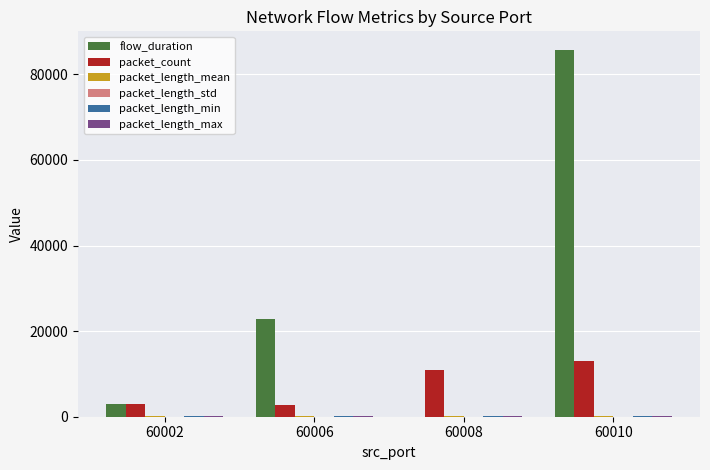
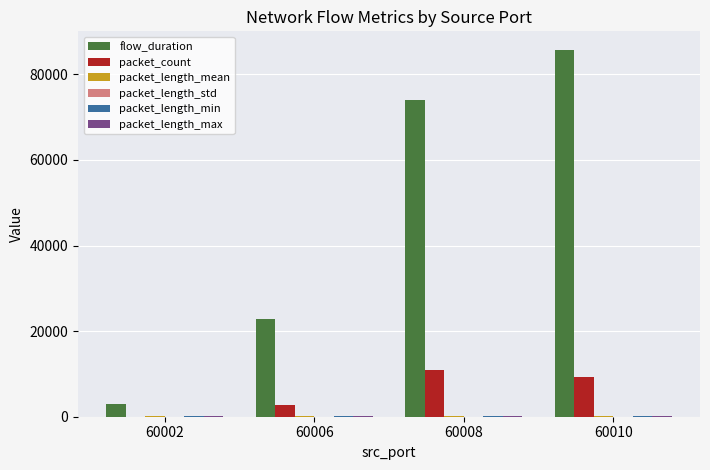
  {
    "flow_duration": {
      "60002": 3000,
      "60006": 23000,
-     "60008": 0,
+     "60008": 74000,
      "60010": 86000
    },
    "packet_count": {
-     "60002": 3000,
+     "60002": 0,
      "60006": 3000,
      "60008": 11000,
-     "60010": 13000
+     "60010": 9000
    },
    "packet_length_std": {
      "60002": 0,
      "60006": 0,
      "60008": 0
    }
  }
